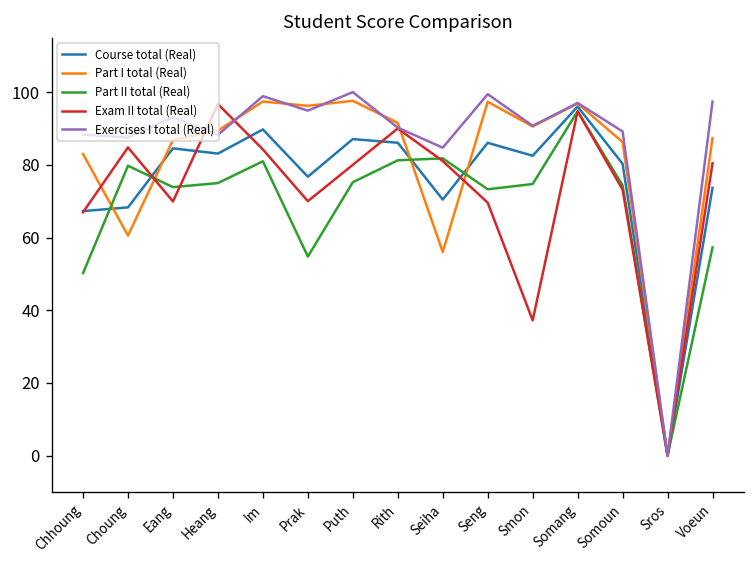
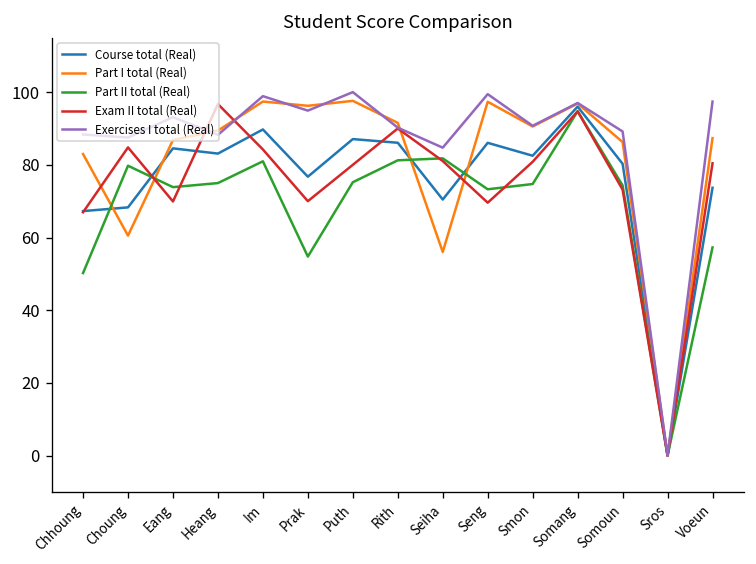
  {
    "Course total (Real)": {
      "Choung": 68,
      "Eang": 85,
      "Heang": 83,
      "Im": 90,
      "Prak": 77,
      "Puth": 87,
      "Rith": 86,
      "Seiha": 70,
      "Seng": 86,
      "Smon": 83,
      "Somoun": 80,
      "Voeun": 74
    },
    "Part I total (Real)": {
      "Chhoung": 83,
      "Choung": 61,
      "Im": 97,
      "Prak": 96,
      "Puth": 98,
      "Rith": 92,
      "Seiha": 56,
      "Seng": 97,
      "Somoun": 86,
      "Voeun": 87
    },
    "Part II total (Real)": {
      "Chhoung": 50,
      "Choung": 80,
      "Eang": 74,
      "Heang": 75,
      "Im": 81,
      "Prak": 55,
      "Puth": 75,
      "Rith": 81,
      "Seng": 73,
      "Smon": 75,
      "Somoun": 74,
      "Voeun": 57
    },
    "Exam II total (Real)": {
      "Choung": 85,
      "Eang": 70,
      "Im": 84,
      "Prak": 70,
      "Puth": 80,
      "Seng": 70,
-     "Smon": 37,
+     "Smon": 81,
      "Somoun": 73,
      "Voeun": 80
    },
    "Exercises I total (Real)": {
      "Im": 99,
      "Prak": 95,
      "Puth": 100,
      "Seiha": 85,
      "Seng": 99,
      "Somoun": 89,
      "Voeun": 97
    }
  }
